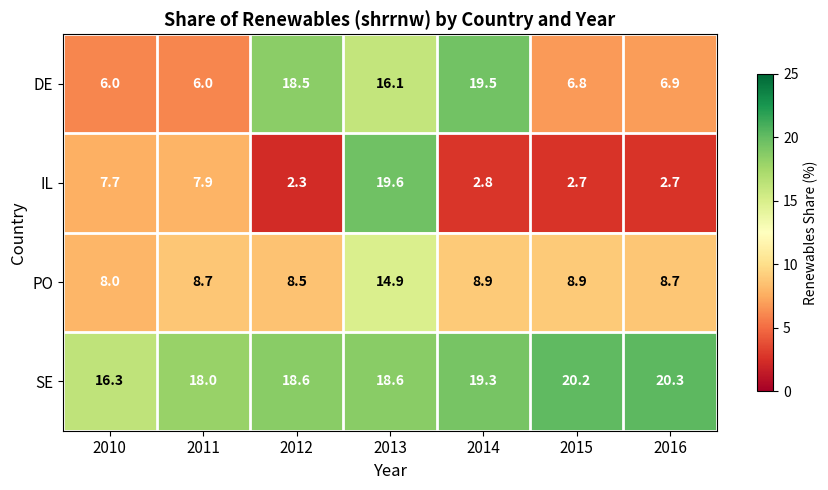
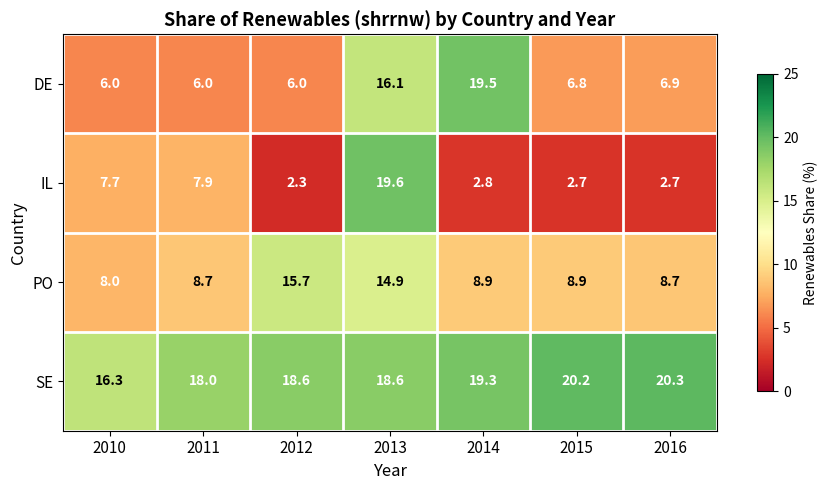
  {
    "DE": {
      "2010": 6.0,
      "2011": 6.0,
-     "2012": 18.5,
+     "2012": 6.0,
      "2013": 16.1,
      "2014": 19.5,
      "2015": 6.8,
      "2016": 6.9
    },
    "IL": {
      "2010": 7.7,
      "2011": 7.9,
      "2012": 2.3,
      "2013": 19.6,
      "2014": 2.8,
      "2015": 2.7,
      "2016": 2.7
    },
    "PO": {
      "2010": 8.0,
      "2011": 8.7,
-     "2012": 8.5,
+     "2012": 15.7,
      "2013": 14.9,
      "2014": 8.9,
      "2015": 8.9,
      "2016": 8.7
    },
    "SE": {
      "2010": 16.3,
      "2011": 18.0,
      "2012": 18.6,
      "2013": 18.6,
      "2014": 19.3,
      "2015": 20.2,
      "2016": 20.3
    }
  }
